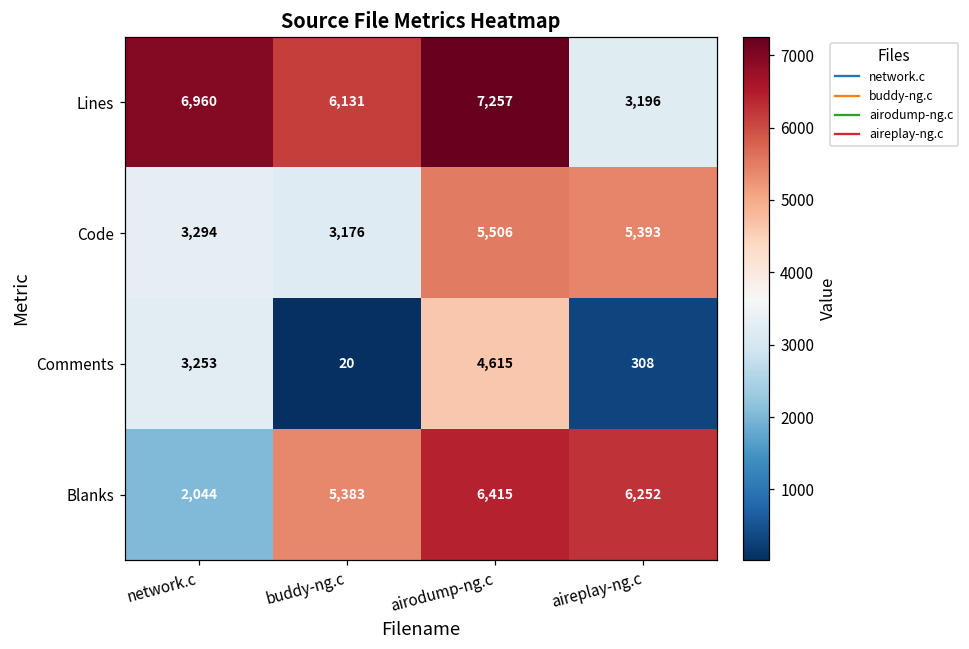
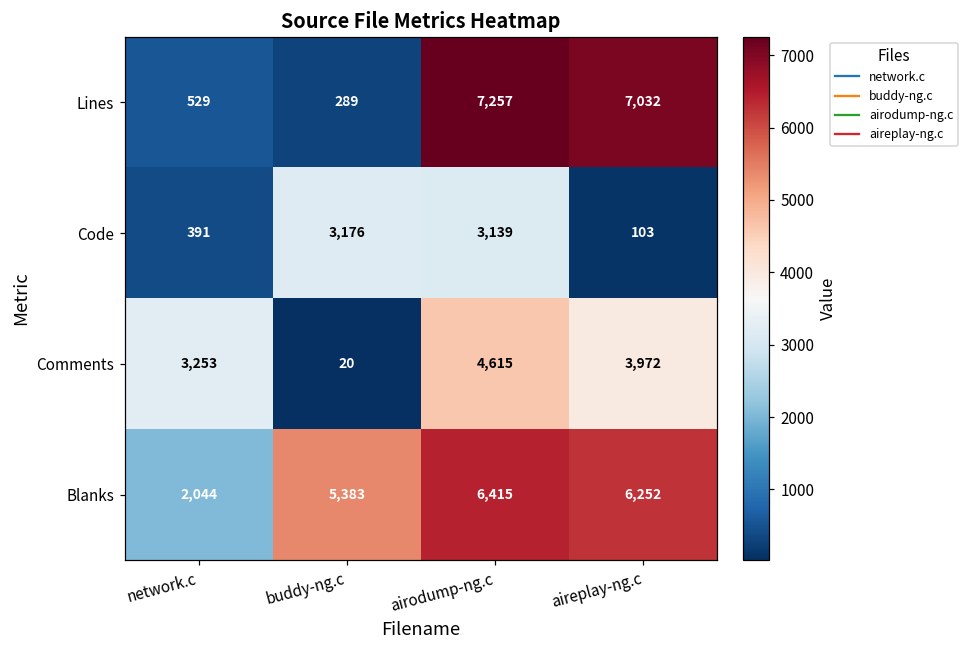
  {
    "Lines": {
-     "network.c": "6,960",
-     "buddy-ng.c": "6,131",
+     "network.c": "529",
+     "buddy-ng.c": "289",
      "airodump-ng.c": "7,257",
-     "aireplay-ng.c": "3,196"
+     "aireplay-ng.c": "7,032"
    },
    "Code": {
-     "network.c": "3,294",
+     "network.c": "391",
      "buddy-ng.c": "3,176",
-     "airodump-ng.c": "5,506",
-     "aireplay-ng.c": "5,393"
+     "airodump-ng.c": "3,139",
+     "aireplay-ng.c": "103"
    },
    "Comments": {
      "network.c": "3,253",
      "buddy-ng.c": "20",
      "airodump-ng.c": "4,615",
-     "aireplay-ng.c": "308"
+     "aireplay-ng.c": "3,972"
    },
    "Blanks": {
      "network.c": "2,044",
      "buddy-ng.c": "5,383",
      "airodump-ng.c": "6,415",
      "aireplay-ng.c": "6,252"
    }
  }
